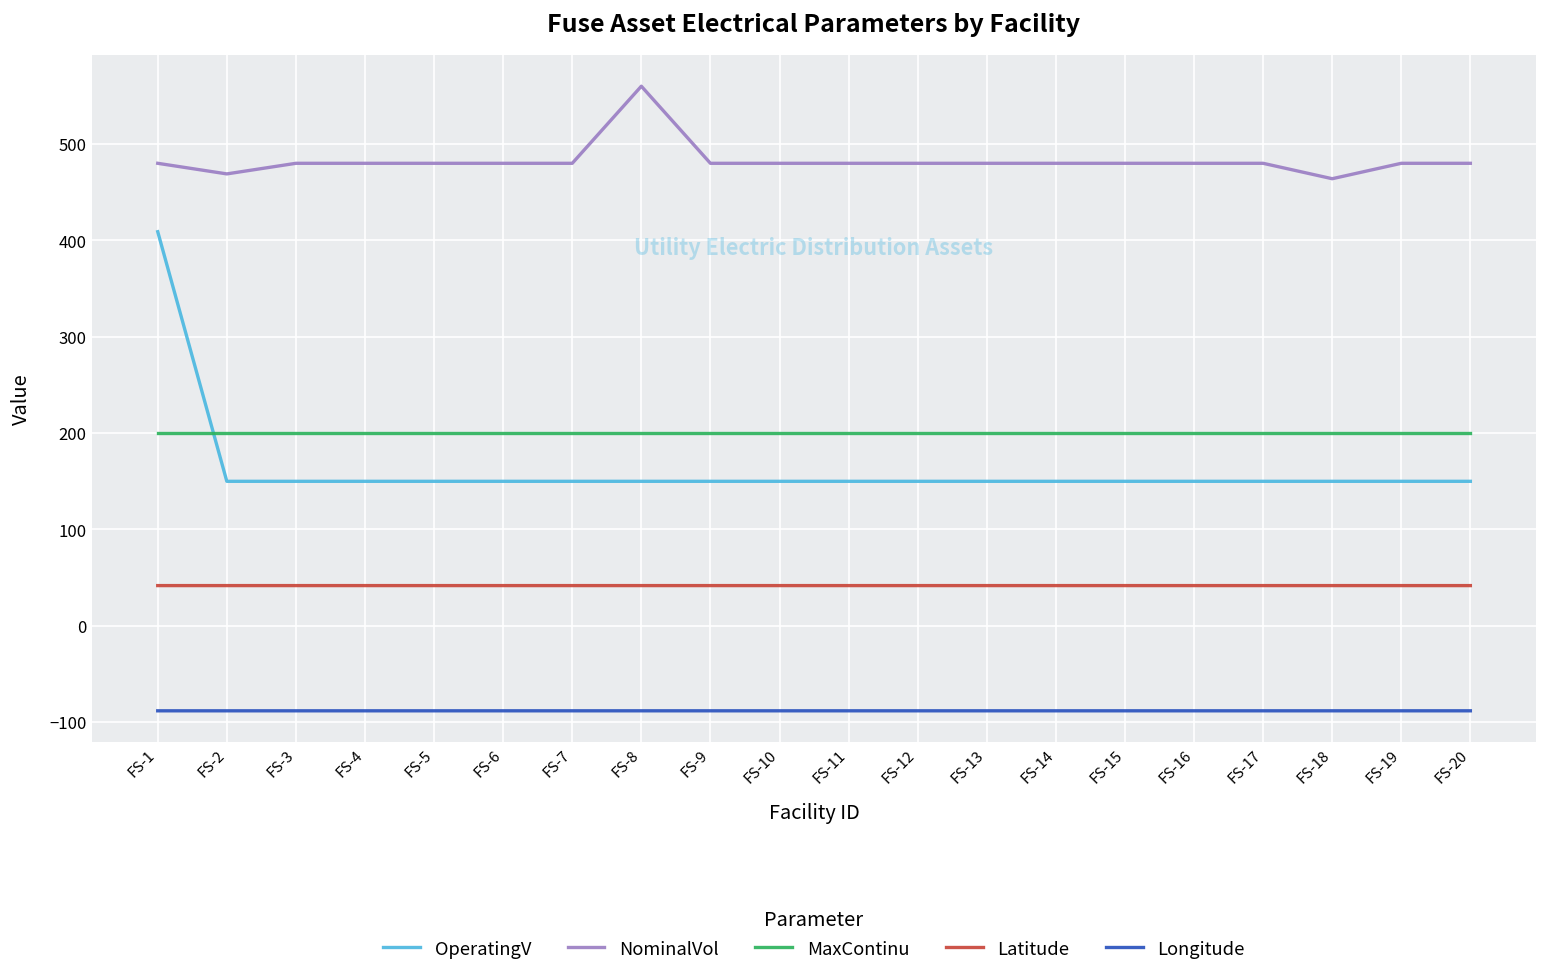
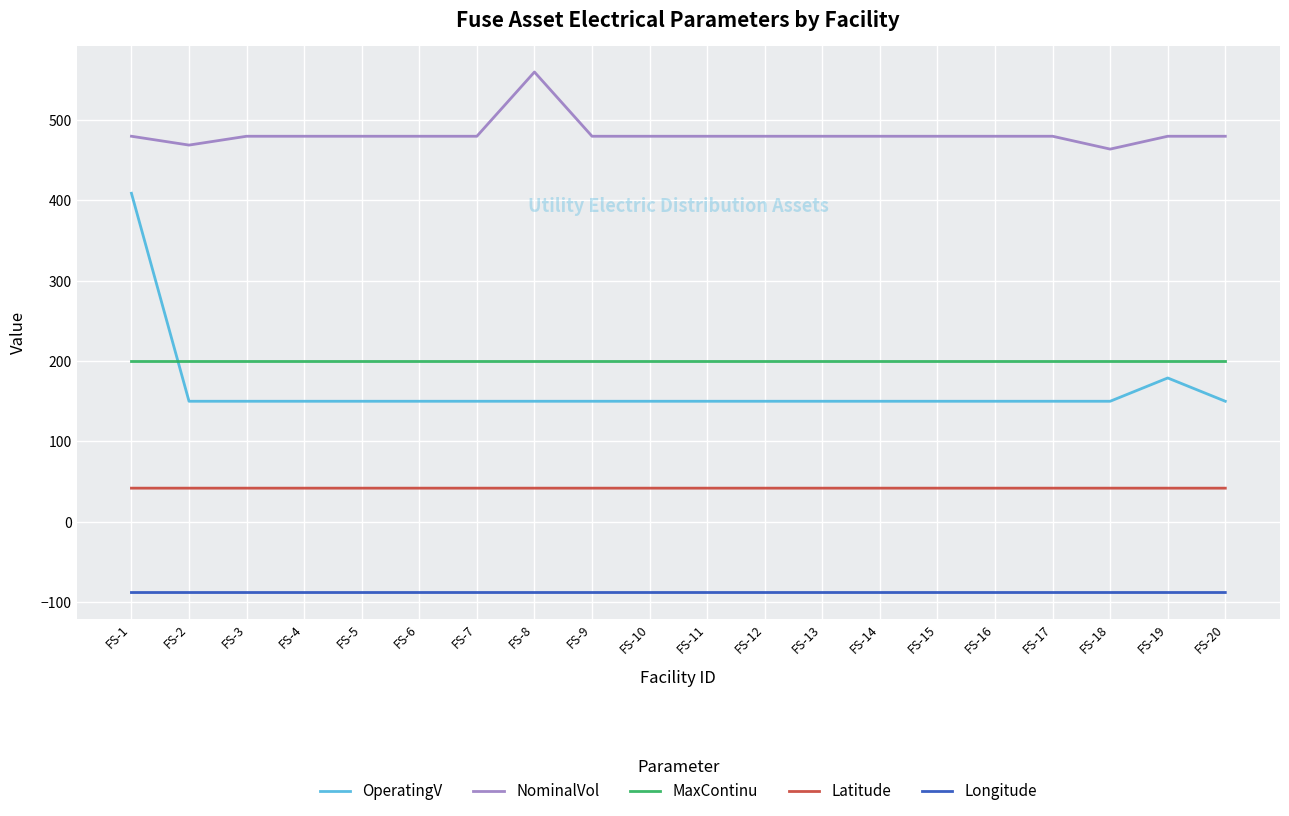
  {
    "OperatingV": {
      "FS-1": 410,
      "FS-2": 150,
      "FS-3": 150,
      "FS-4": 150,
      "FS-5": 150,
      "FS-6": 150,
      "FS-7": 150,
      "FS-8": 150,
      "FS-9": 150,
      "FS-10": 150,
      "FS-11": 150,
      "FS-12": 150,
      "FS-13": 150,
      "FS-14": 150,
      "FS-15": 150,
      "FS-16": 150,
      "FS-17": 150,
      "FS-18": 150,
-     "FS-19": 150,
+     "FS-19": 180,
      "FS-20": 150
    },
    "NominalVol": {
      "FS-1": 480,
      "FS-2": 470,
      "FS-3": 480,
      "FS-4": 480,
      "FS-5": 480,
      "FS-6": 480,
      "FS-7": 480,
      "FS-8": 560,
      "FS-9": 480,
      "FS-10": 480,
      "FS-11": 480,
      "FS-12": 480,
      "FS-13": 480,
      "FS-14": 480,
      "FS-15": 480,
      "FS-16": 480,
      "FS-17": 480,
      "FS-18": 460,
      "FS-19": 480,
      "FS-20": 480
    },
    "MaxContinu": {
      "FS-1": 200,
      "FS-2": 200,
      "FS-3": 200,
      "FS-4": 200,
      "FS-5": 200,
      "FS-6": 200,
      "FS-7": 200,
      "FS-8": 200,
      "FS-9": 200,
      "FS-10": 200,
      "FS-11": 200,
      "FS-12": 200,
      "FS-13": 200,
      "FS-14": 200,
      "FS-15": 200,
      "FS-16": 200,
      "FS-17": 200,
      "FS-18": 200,
      "FS-19": 200,
      "FS-20": 200
    },
    "Latitude": {
      "FS-1": 40,
      "FS-2": 40,
      "FS-3": 40,
      "FS-4": 40,
      "FS-5": 40,
      "FS-6": 40,
      "FS-7": 40,
      "FS-8": 40,
      "FS-9": 40,
      "FS-10": 40,
      "FS-11": 40,
      "FS-12": 40,
      "FS-13": 40,
      "FS-14": 40,
      "FS-15": 40,
      "FS-16": 40,
      "FS-17": 40,
      "FS-18": 40,
      "FS-19": 40,
      "FS-20": 40
    },
    "Longitude": {
      "FS-1": -90,
      "FS-2": -90,
      "FS-3": -90,
      "FS-4": -90,
      "FS-5": -90,
      "FS-6": -90,
      "FS-7": -90,
      "FS-8": -90,
      "FS-9": -90,
      "FS-10": -90,
      "FS-11": -90,
      "FS-12": -90,
      "FS-13": -90,
      "FS-14": -90,
      "FS-15": -90,
      "FS-16": -90,
      "FS-17": -90,
      "FS-18": -90,
      "FS-19": -90,
      "FS-20": -90
    }
  }
